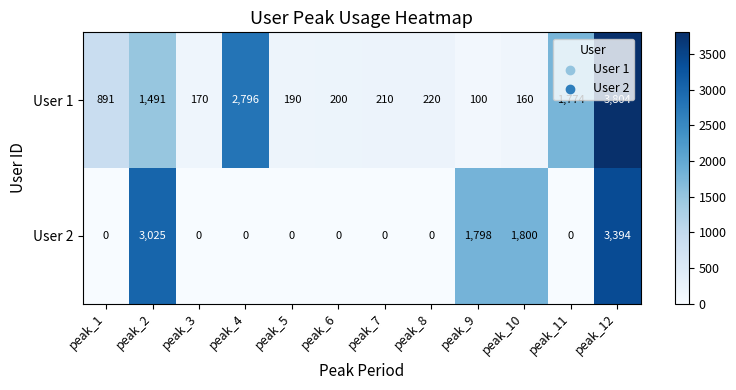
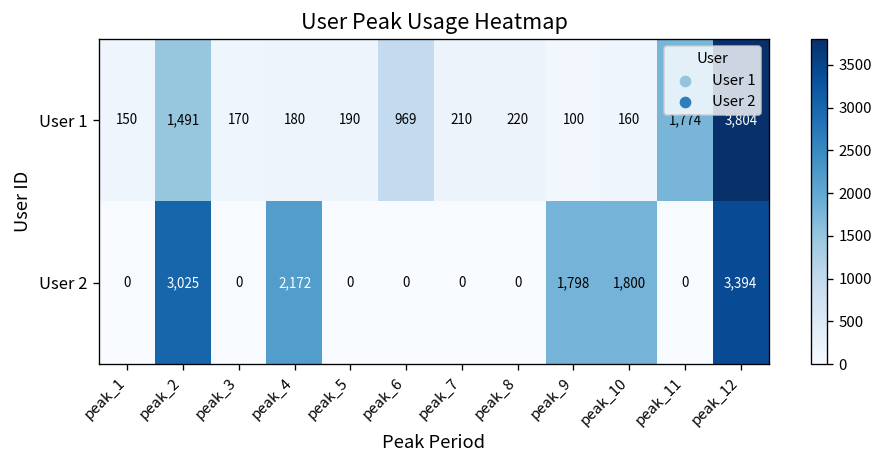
  {
    "User 1": {
-     "peak_1": "891",
+     "peak_1": "150",
      "peak_2": "1,491",
      "peak_3": "170",
-     "peak_4": "2,796",
+     "peak_4": "180",
      "peak_5": "190",
-     "peak_6": "200",
+     "peak_6": "969",
      "peak_7": "210",
      "peak_8": "220",
      "peak_9": "100",
      "peak_10": "160"
    },
    "User 2": {
      "peak_1": "0",
      "peak_2": "3,025",
      "peak_3": "0",
-     "peak_4": "0",
+     "peak_4": "2,172",
      "peak_5": "0",
      "peak_6": "0",
      "peak_7": "0",
      "peak_8": "0",
      "peak_9": "1,798",
      "peak_10": "1,800",
      "peak_11": "0",
      "peak_12": "3,394"
    }
  }
